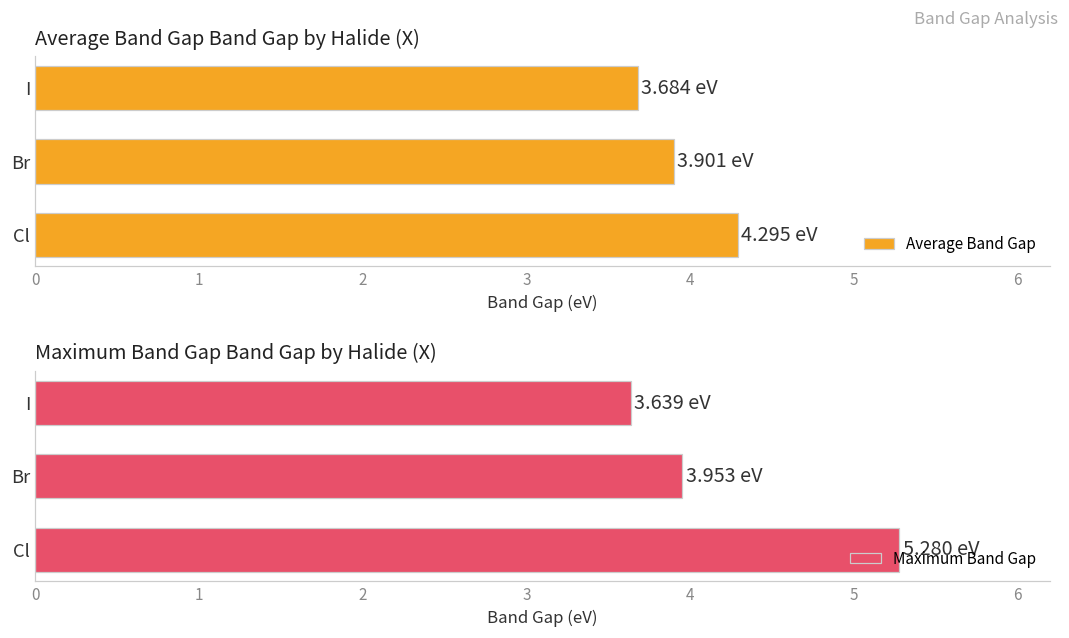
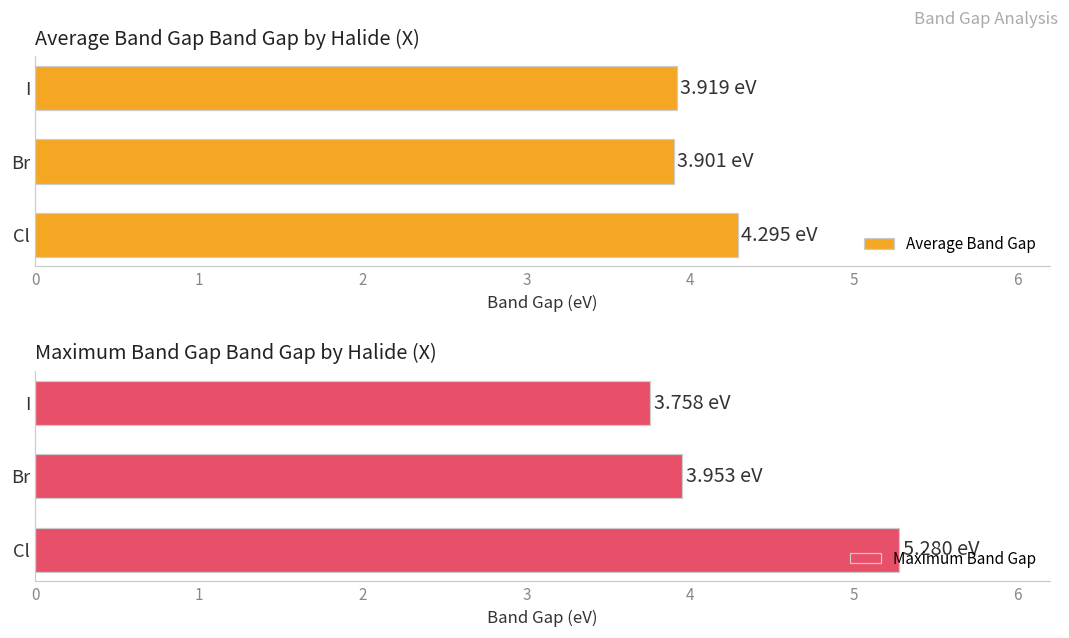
  {
    "Average Band Gap Band Gap by Halide (X)": {
-     "I": 3.684,
+     "I": 3.919,
      "Br": 3.901,
      "Cl": 4.295
    },
    "Maximum Band Gap Band Gap by Halide (X)": {
-     "I": 3.639,
+     "I": 3.758,
      "Br": 3.953,
      "Cl": 5.280
    }
  }
